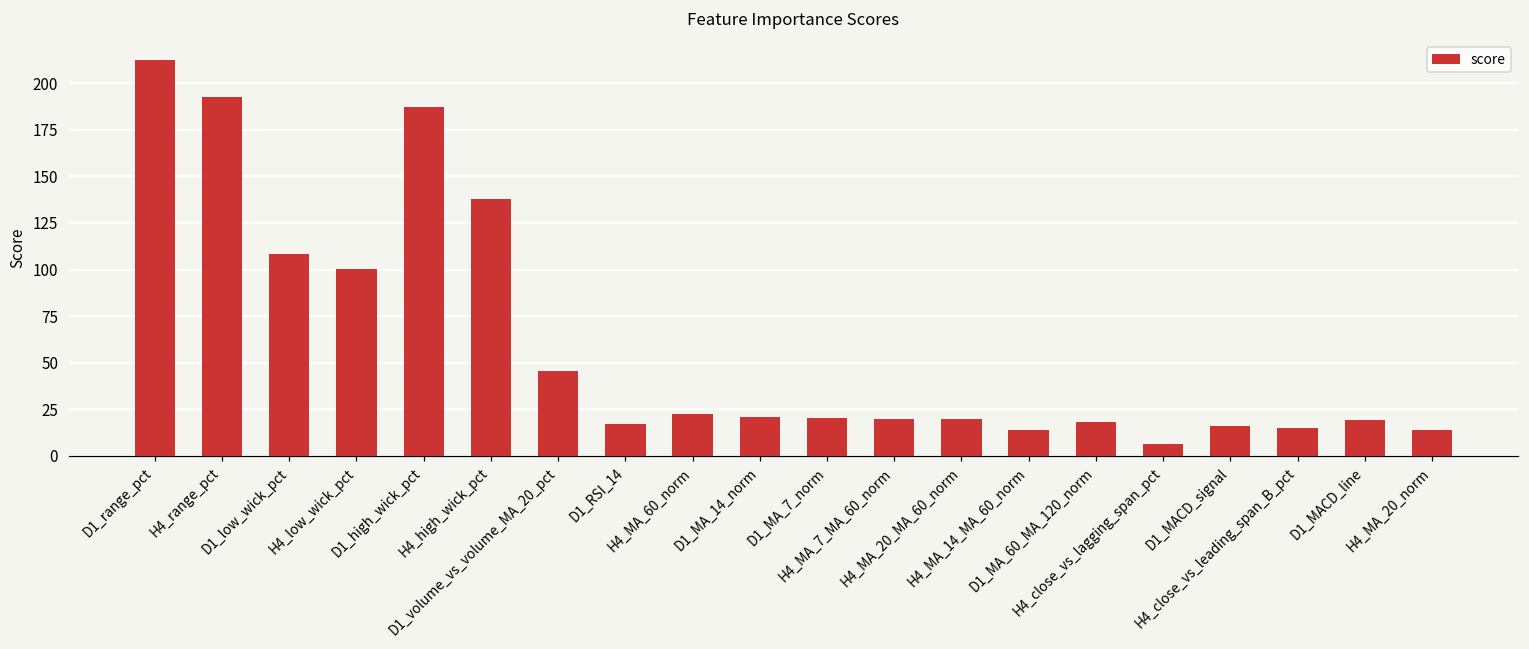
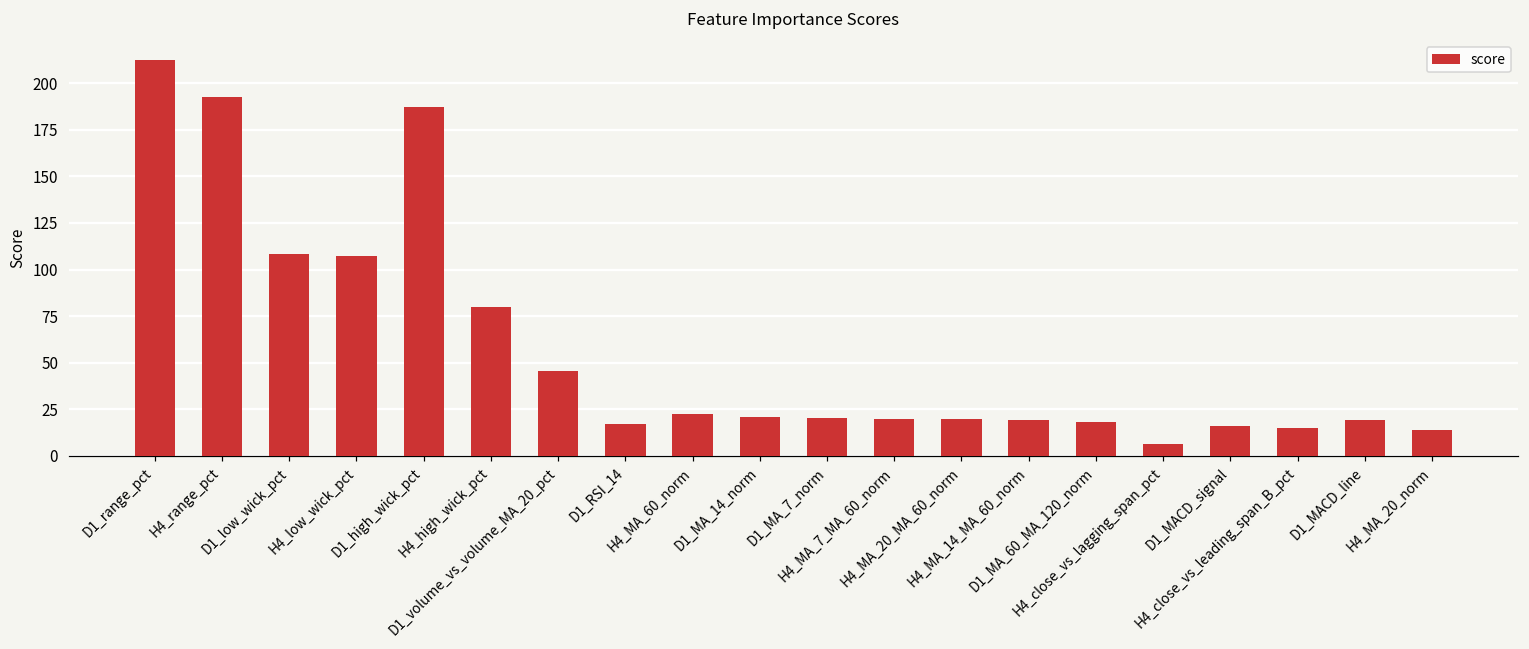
  {
    "D1_range_pct": 212,
    "H4_range_pct": 193,
    "D1_low_wick_pct": 108,
-   "H4_low_wick_pct": 100,
+   "H4_low_wick_pct": 107,
    "D1_high_wick_pct": 187,
-   "H4_high_wick_pct": 138,
+   "H4_high_wick_pct": 80,
    "D1_volume_vs_volume_MA_20_pct": 45,
    "D1_RSI_14": 17,
    "H4_MA_60_norm": 22,
    "D1_MA_14_norm": 21,
    "D1_MA_7_norm": 20,
    "H4_MA_7_MA_60_norm": 20,
    "H4_MA_20_MA_60_norm": 20,
-   "H4_MA_14_MA_60_norm": 14,
+   "H4_MA_14_MA_60_norm": 19,
    "D1_MA_60_MA_120_norm": 18,
    "H4_close_vs_lagging_span_pct": 6,
    "D1_MACD_signal": 16,
    "H4_close_vs_leading_span_B_pct": 15,
    "D1_MACD_line": 19,
    "H4_MA_20_norm": 14
  }
